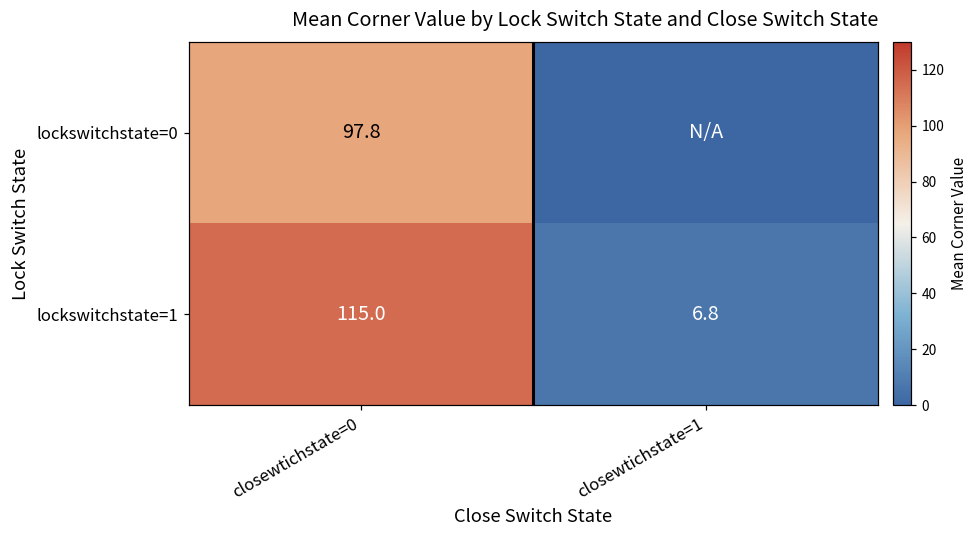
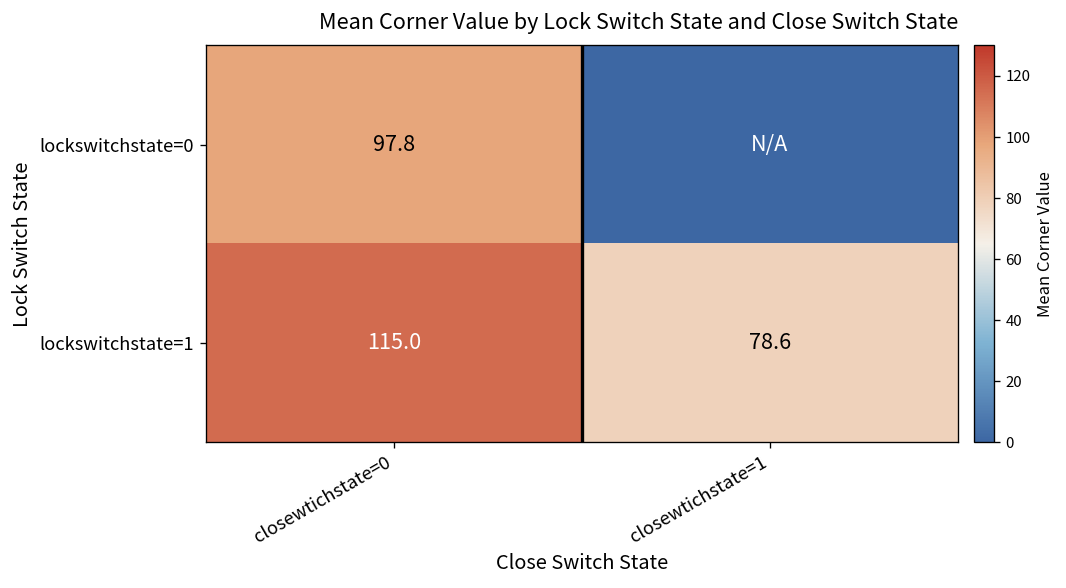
  {
    "lockswitchstate=0": {
      "closewtichstate=0": 97.8
    },
    "lockswitchstate=1": {
      "closewtichstate=0": 115.0,
-     "closewtichstate=1": 6.8
+     "closewtichstate=1": 78.6
    }
  }
